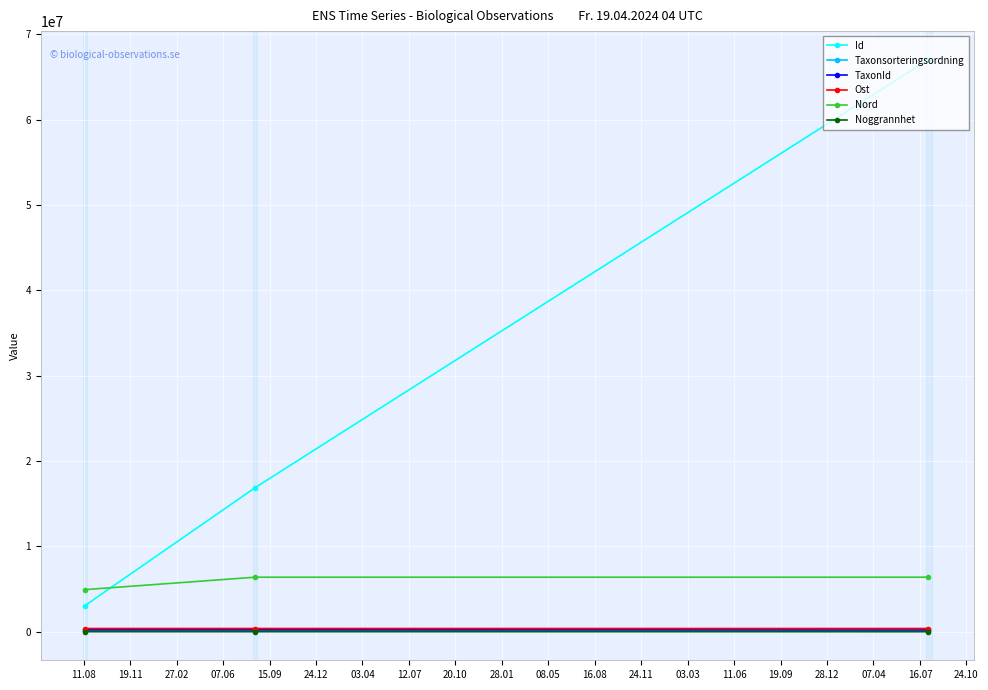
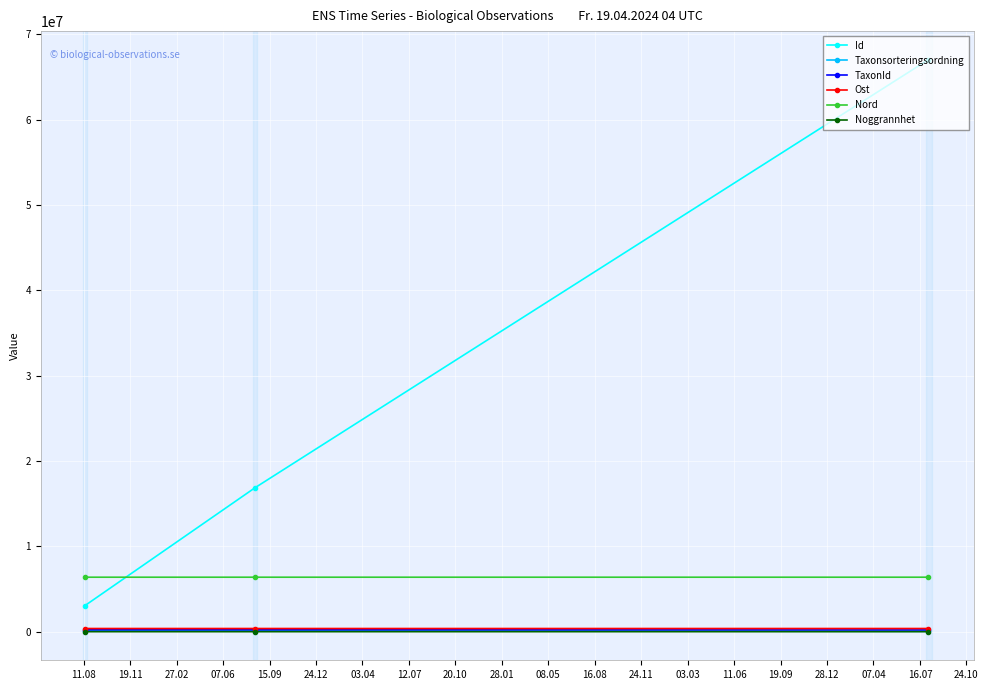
  {
    "Id": {
      "11.08": 3000000
    },
    "Nord": {
-     "11.08": 5000000
+     "11.08": 6000000
    }
  }
